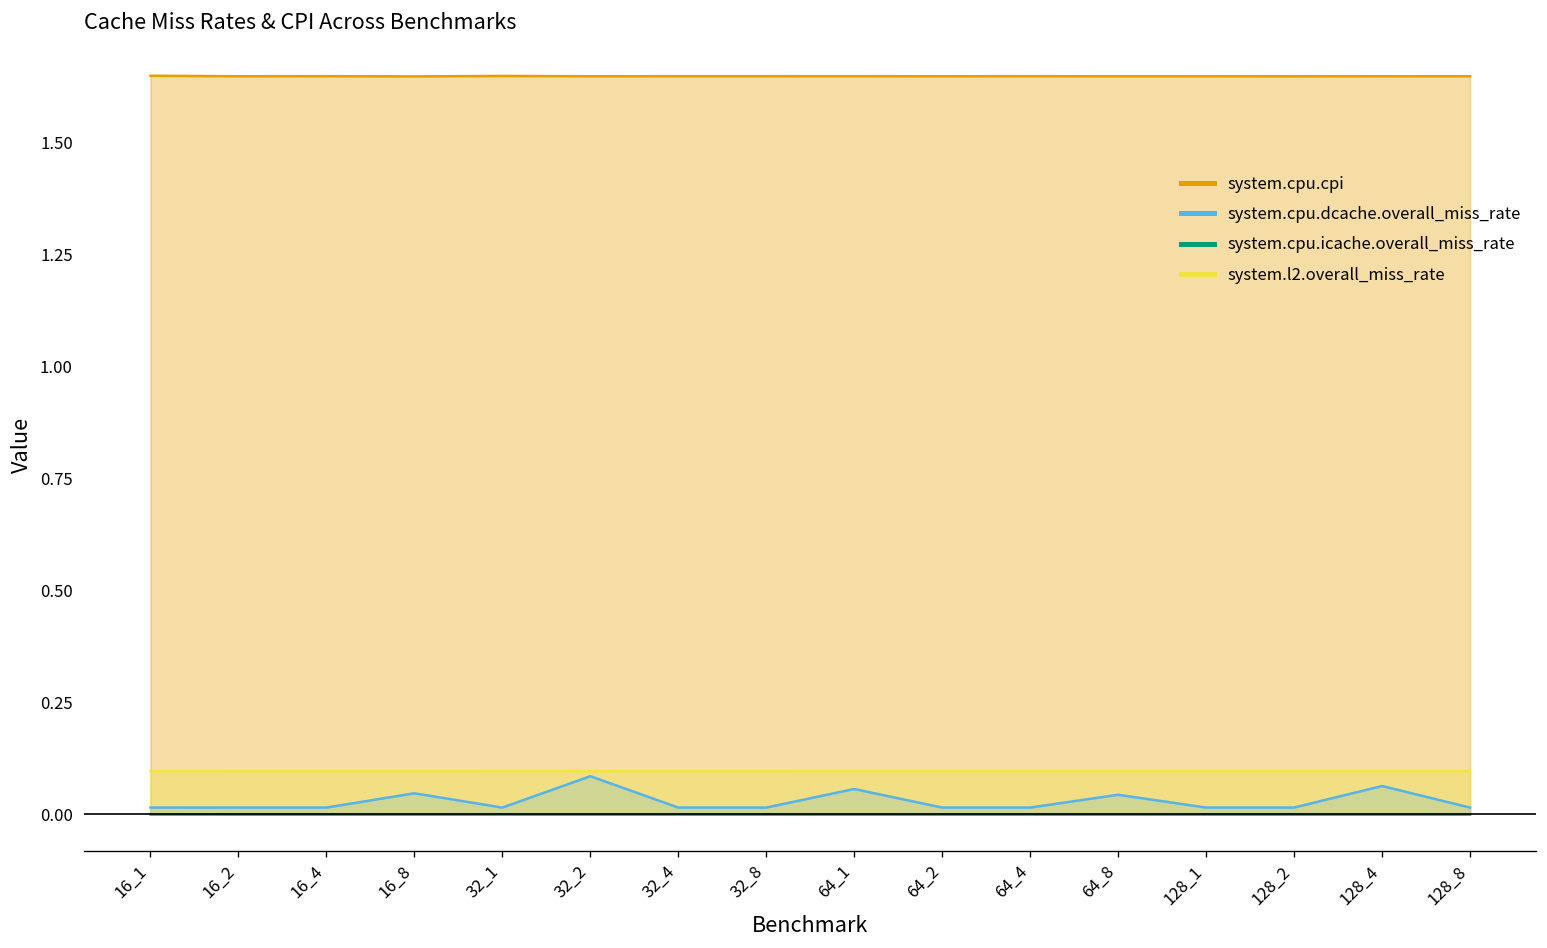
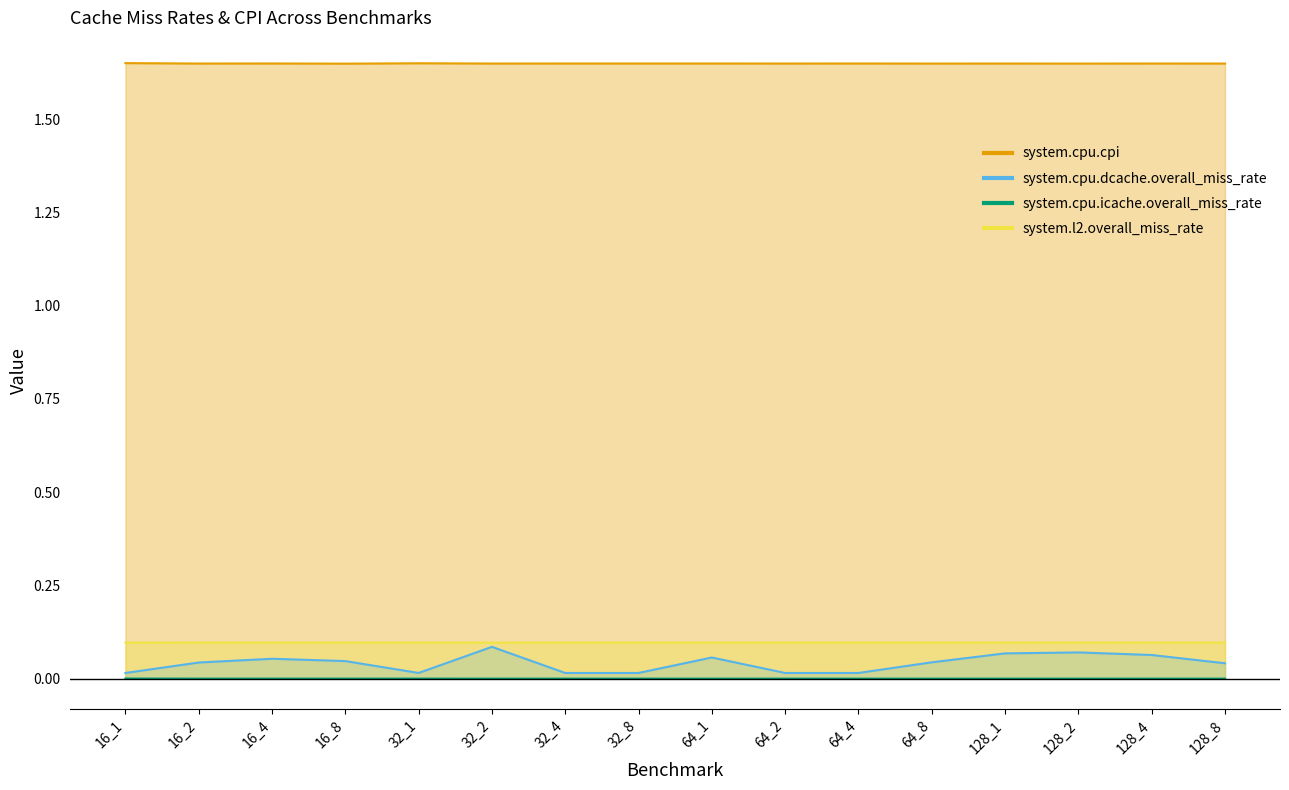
  {
    "system.cpu.dcache.overall_miss_rate": {
      "16_1": 0.02,
-     "16_2": 0.02,
-     "16_4": 0.02,
+     "16_2": 0.04,
+     "16_4": 0.05,
      "16_8": 0.05,
      "32_1": 0.02,
      "32_2": 0.09,
      "32_4": 0.02,
      "32_8": 0.02,
      "64_1": 0.06,
      "64_2": 0.02,
      "64_4": 0.02,
      "64_8": 0.04,
-     "128_1": 0.02,
-     "128_2": 0.02,
+     "128_1": 0.07,
+     "128_2": 0.07,
      "128_4": 0.06,
-     "128_8": 0.02
+     "128_8": 0.04
    },
    "system.cpu.icache.overall_miss_rate": {
      "16_1": 0.00,
      "16_2": 0.00,
      "16_4": 0.00,
      "16_8": 0.00,
      "32_1": 0.00,
      "32_2": 0.00,
      "32_4": 0.00,
      "32_8": 0.00,
      "64_1": 0.00,
      "64_2": 0.00,
      "64_4": 0.00,
      "64_8": 0.00,
      "128_1": 0.00,
      "128_2": 0.00,
      "128_4": 0.00,
      "128_8": 0.00
    }
  }
